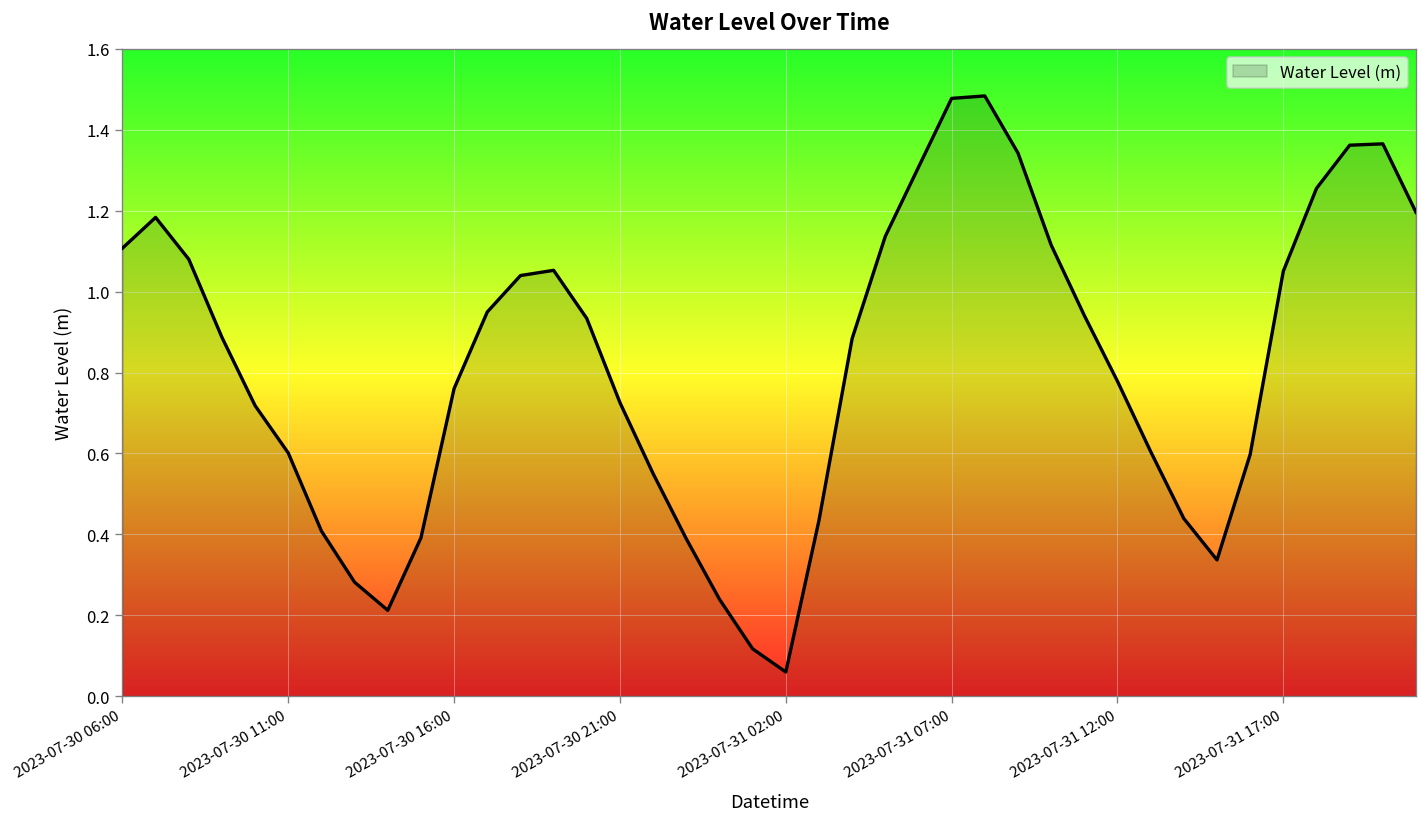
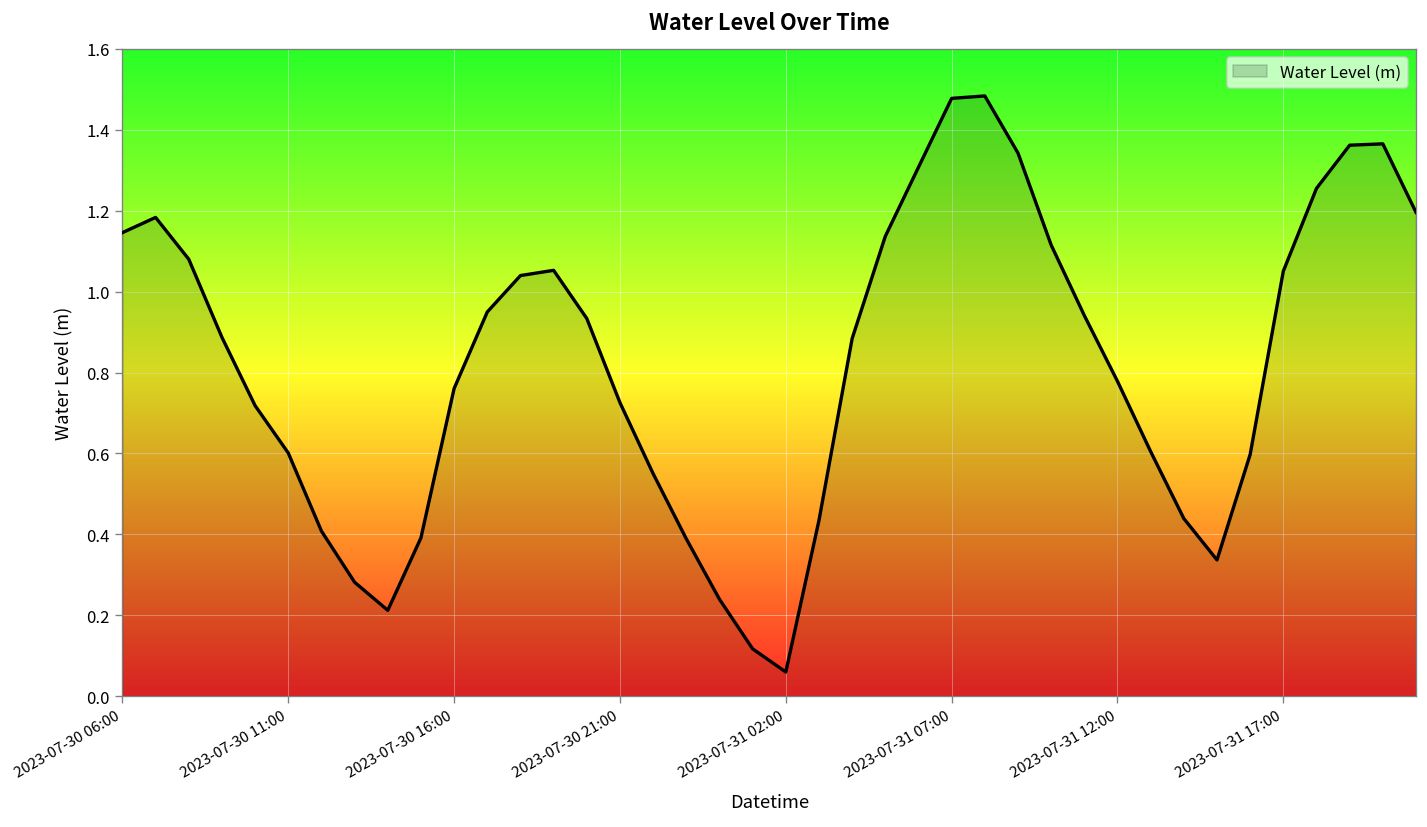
  {
-   "2023-07-30 06:00": 1.11,
+   "2023-07-30 06:00": 1.15,
    "2023-07-30 11:00": 0.60,
    "2023-07-30 16:00": 0.76,
    "2023-07-30 21:00": 0.73,
    "2023-07-31 02:00": 0.06,
    "2023-07-31 07:00": 1.48,
    "2023-07-31 12:00": 0.78,
    "2023-07-31 17:00": 1.05
  }
